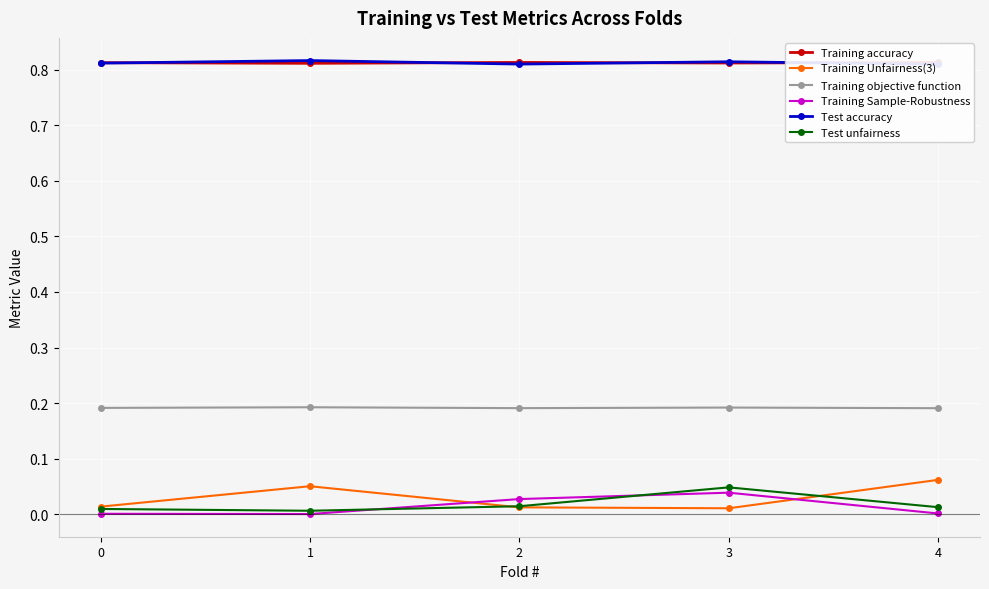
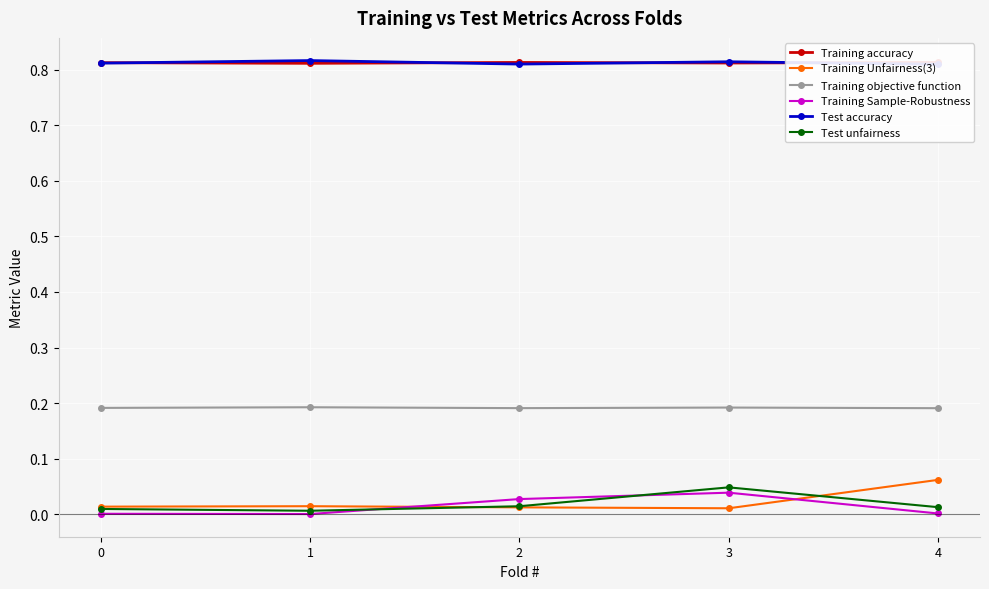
  {
    "Training accuracy": {
      "1": 0.81
    },
    "Training Unfairness(3)": {
-     "1": 0.05,
+     "1": 0.01,
      "3": 0.01,
      "4": 0.06
    },
    "Training objective function": {
      "0": 0.19,
      "1": 0.19,
      "2": 0.19,
      "3": 0.19,
      "4": 0.19
    },
    "Training Sample-Robustness": {
      "0": 0.00,
      "1": 0.00,
      "2": 0.03,
      "3": 0.04,
      "4": 0.00
    },
    "Test accuracy": {
      "1": 0.82
    },
    "Test unfairness": {
      "1": 0.01,
      "3": 0.05,
      "4": 0.01
    }
  }
